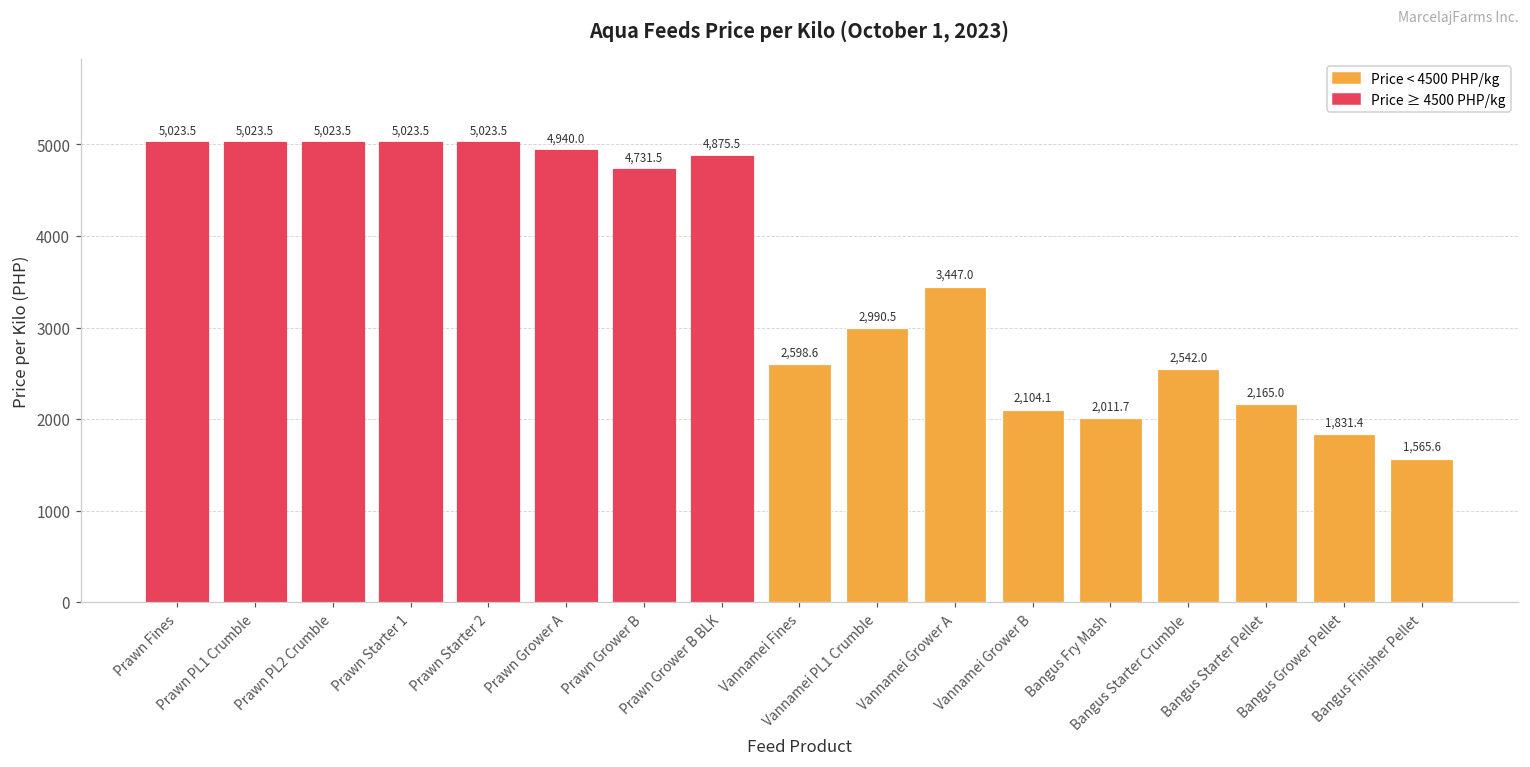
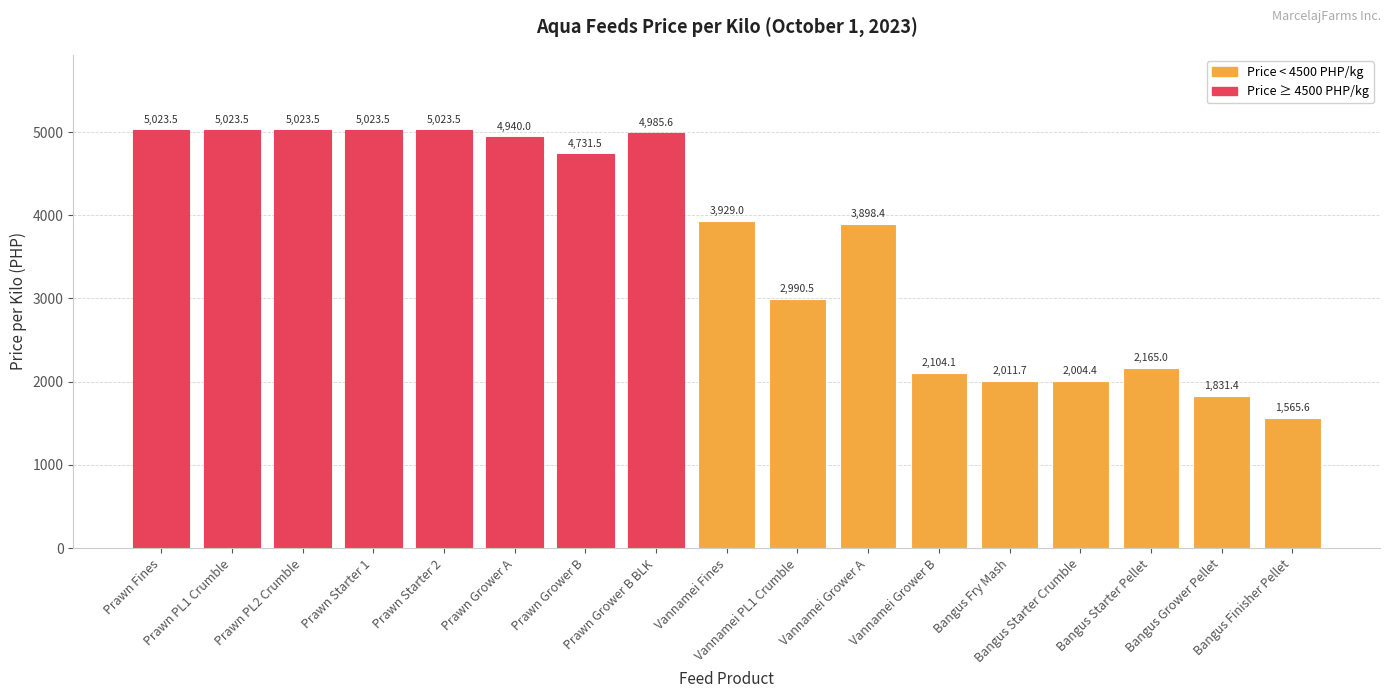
  {
    "Prawn Fines": "5,023.5",
    "Prawn PL1 Crumble": "5,023.5",
    "Prawn PL2 Crumble": "5,023.5",
    "Prawn Starter 1": "5,023.5",
    "Prawn Starter 2": "5,023.5",
    "Prawn Grower A": "4,940.0",
    "Prawn Grower B": "4,731.5",
-   "Prawn Grower B BLK": "4,875.5",
-   "Vannamei Fines": "2,598.6",
+   "Prawn Grower B BLK": "4,985.6",
+   "Vannamei Fines": "3,929.0",
    "Vannamei PL1 Crumble": "2,990.5",
-   "Vannamei Grower A": "3,447.0",
+   "Vannamei Grower A": "3,898.4",
    "Vannamei Grower B": "2,104.1",
    "Bangus Fry Mash": "2,011.7",
-   "Bangus Starter Crumble": "2,542.0",
+   "Bangus Starter Crumble": "2,004.4",
    "Bangus Starter Pellet": "2,165.0",
    "Bangus Grower Pellet": "1,831.4",
    "Bangus Finisher Pellet": "1,565.6"
  }
